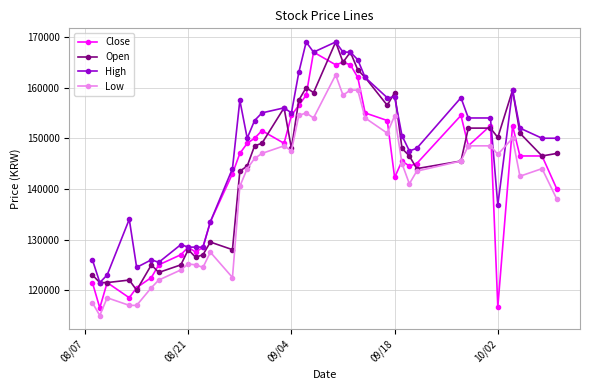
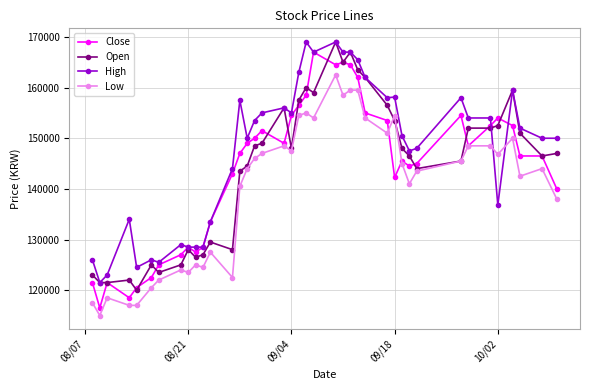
  {
    "Close": {
      "09/18": 142000,
-     "10/02": 117000
+     "10/02": 154000
    },
    "Open": {
      "08/21": 128000,
-     "09/18": 159000,
-     "10/02": 150000
+     "09/18": 154000,
+     "10/02": 153000
    },
    "High": {
      "09/18": 158000,
      "10/02": 137000
    },
    "Low": {
-     "08/21": 125000,
+     "08/21": 124000,
      "09/18": 154000,
      "10/02": 147000
    }
  }
